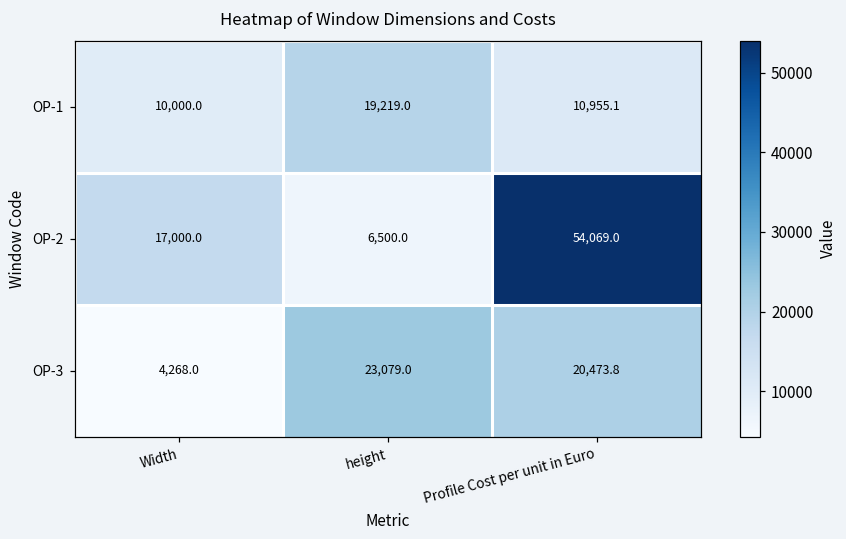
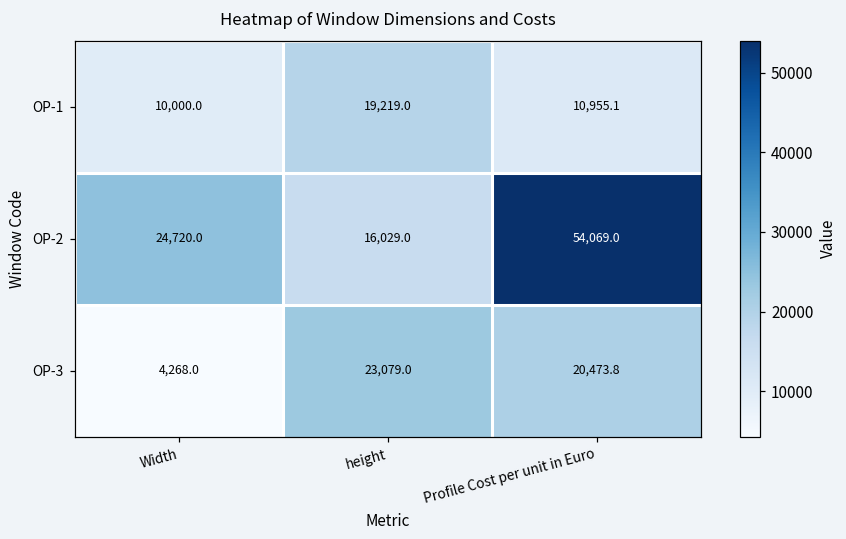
  {
    "OP-1": {
      "Width": "10,000.0",
      "height": "19,219.0",
      "Profile Cost per unit in Euro": "10,955.1"
    },
    "OP-2": {
-     "Width": "17,000.0",
-     "height": "6,500.0",
+     "Width": "24,720.0",
+     "height": "16,029.0",
      "Profile Cost per unit in Euro": "54,069.0"
    },
    "OP-3": {
      "Width": "4,268.0",
      "height": "23,079.0",
      "Profile Cost per unit in Euro": "20,473.8"
    }
  }
